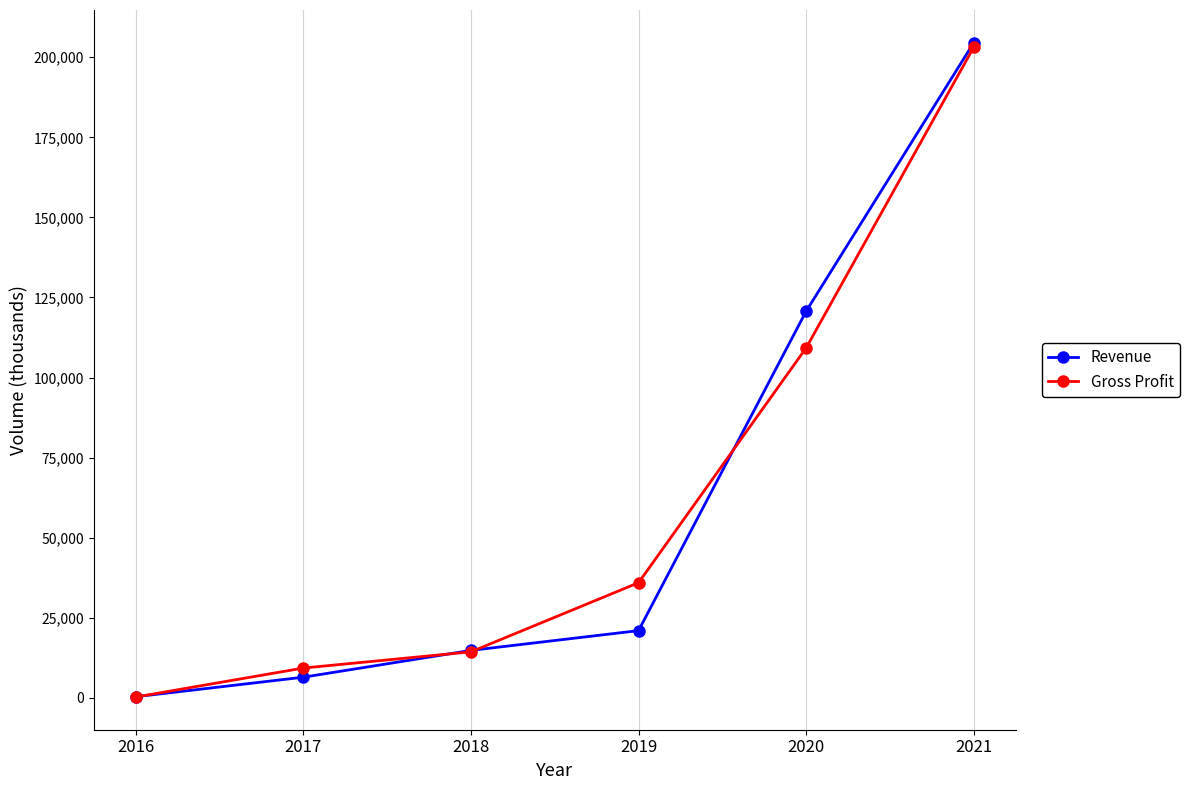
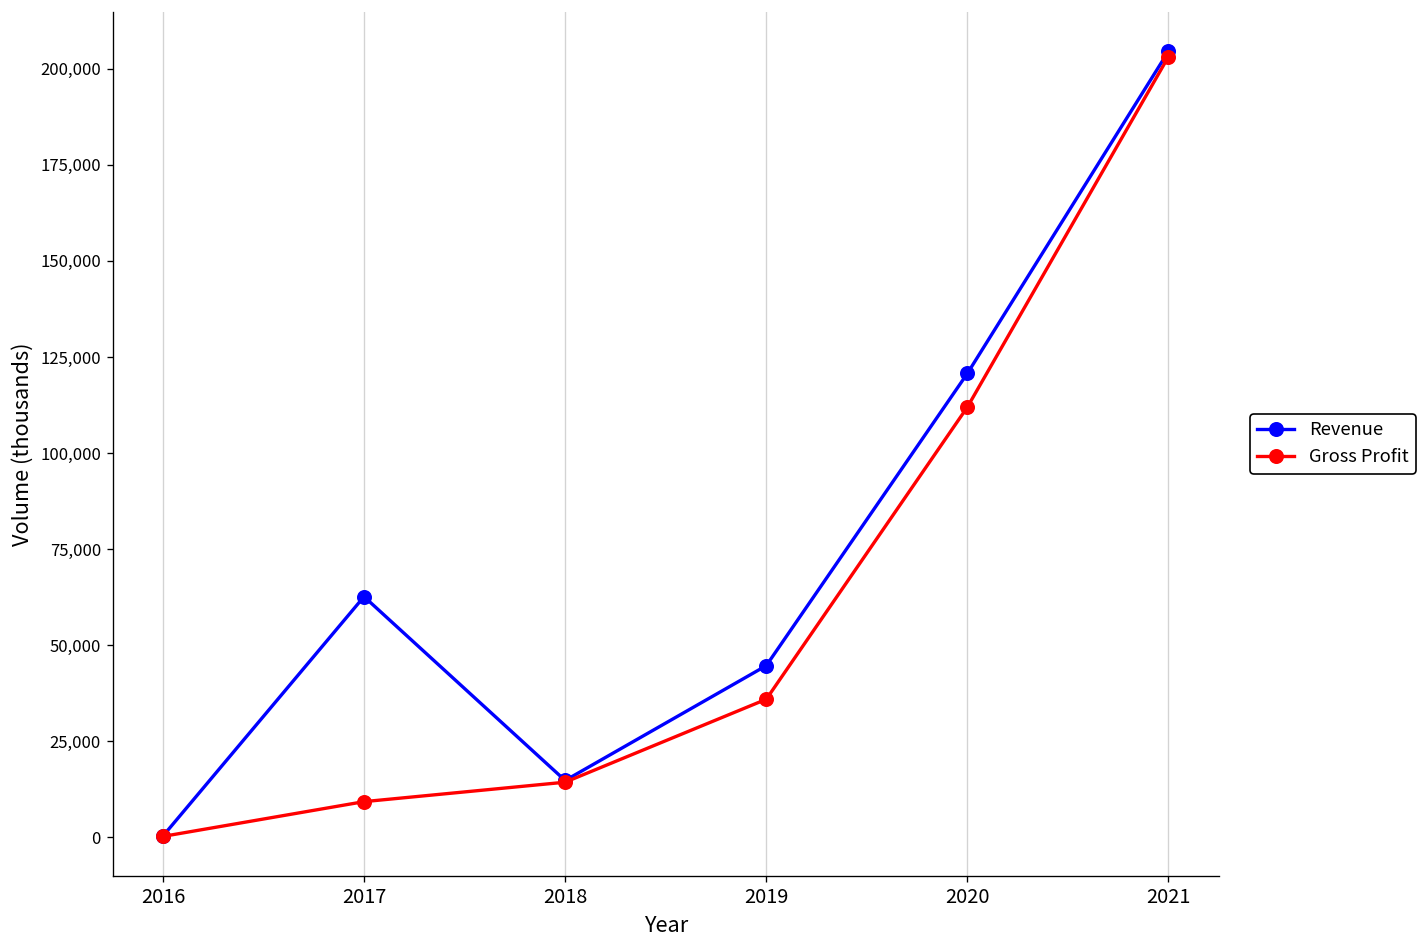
  {
    "Revenue": {
-     "2017": "6,000",
-     "2019": "21,000",
+     "2017": "63,000",
+     "2019": "45,000",
      "2020": "121,000",
      "2021": "205,000"
    },
    "Gross Profit": {
      "2017": "9,000",
      "2019": "36,000",
-     "2020": "109,000",
+     "2020": "112,000",
      "2021": "203,000"
    }
  }
